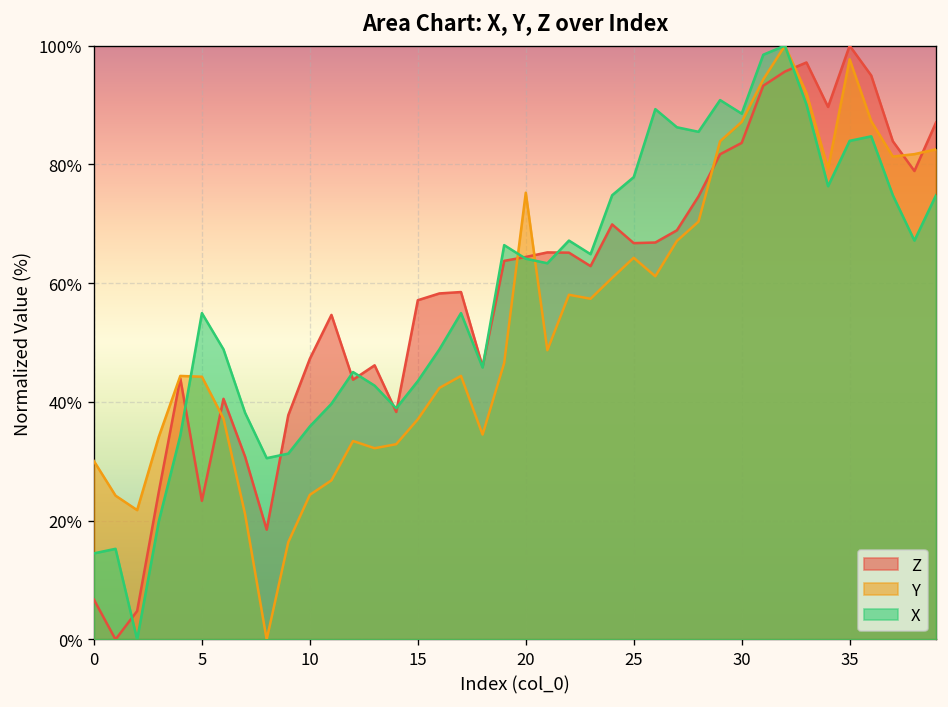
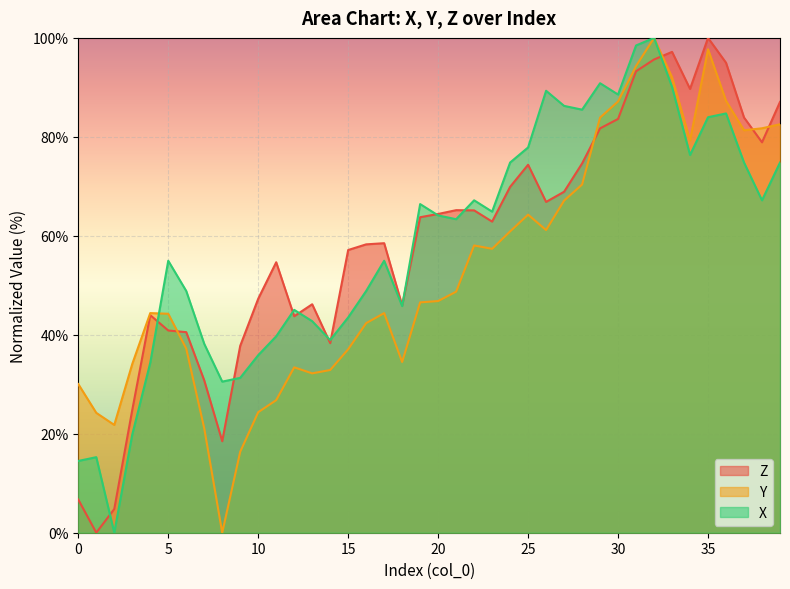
  {
    "Z": {
      "0": "7%",
-     "5": "23%",
+     "5": "41%",
      "10": "47%",
      "15": "57%",
-     "25": "67%",
+     "25": "74%",
      "30": "84%",
      "35": "100%"
    },
    "Y": {
      "0": "30%",
      "5": "44%",
      "10": "24%",
      "15": "37%",
-     "20": "75%",
+     "20": "47%",
      "25": "64%",
      "30": "87%",
      "35": "98%"
    },
    "X": {
      "0": "15%",
      "5": "55%",
      "10": "36%",
      "15": "44%",
      "25": "78%",
      "30": "89%",
      "35": "84%"
    }
  }
